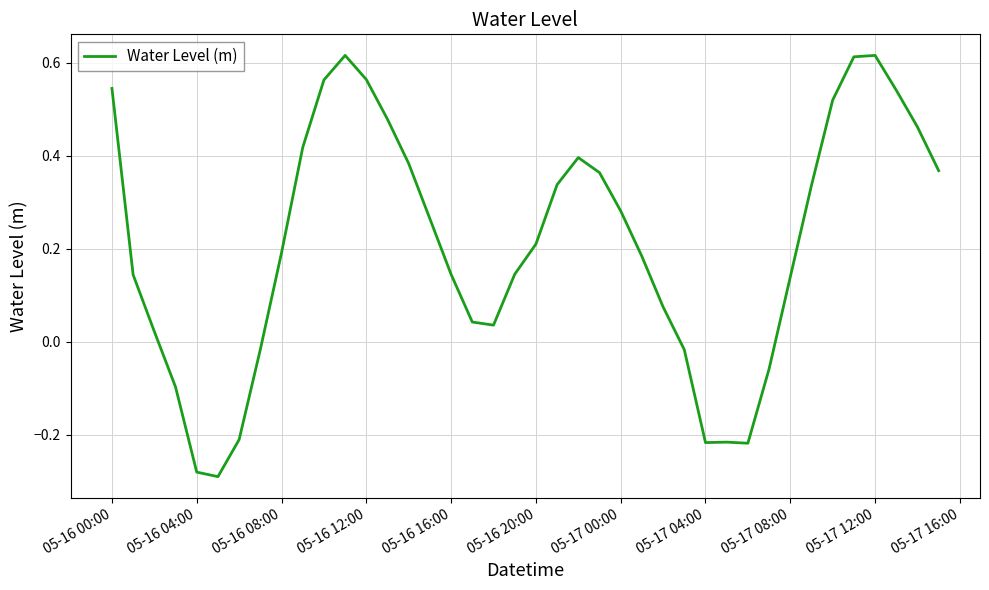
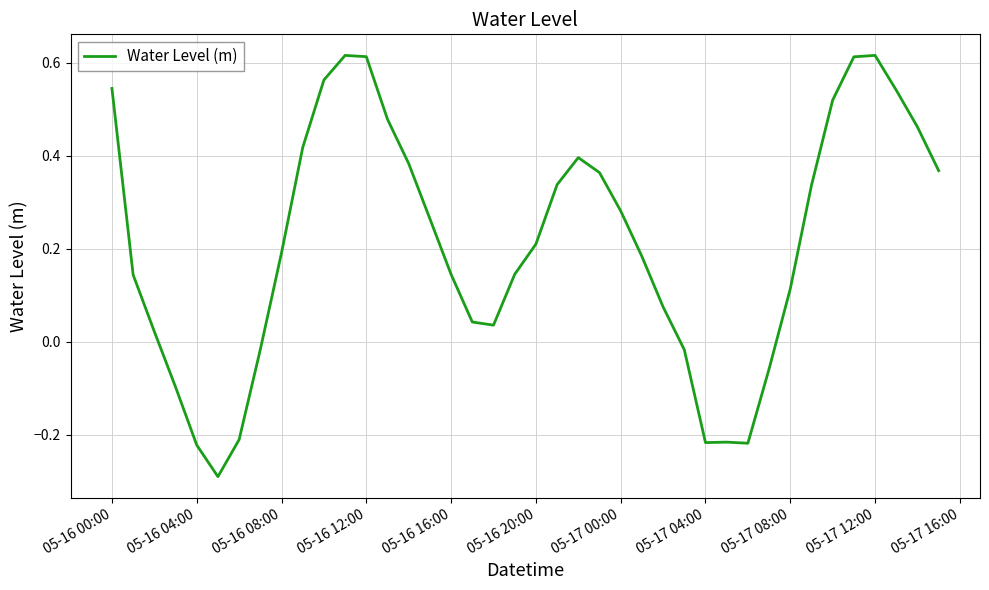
  {
    "05-16 00:00": 0.54,
-   "05-16 04:00": -0.28,
+   "05-16 04:00": -0.22,
    "05-16 08:00": 0.19,
-   "05-16 12:00": 0.56,
+   "05-16 12:00": 0.61,
    "05-16 16:00": 0.14,
    "05-16 20:00": 0.21,
    "05-17 00:00": 0.28,
    "05-17 04:00": -0.22,
-   "05-17 08:00": 0.14,
+   "05-17 08:00": 0.11,
    "05-17 12:00": 0.62
  }
